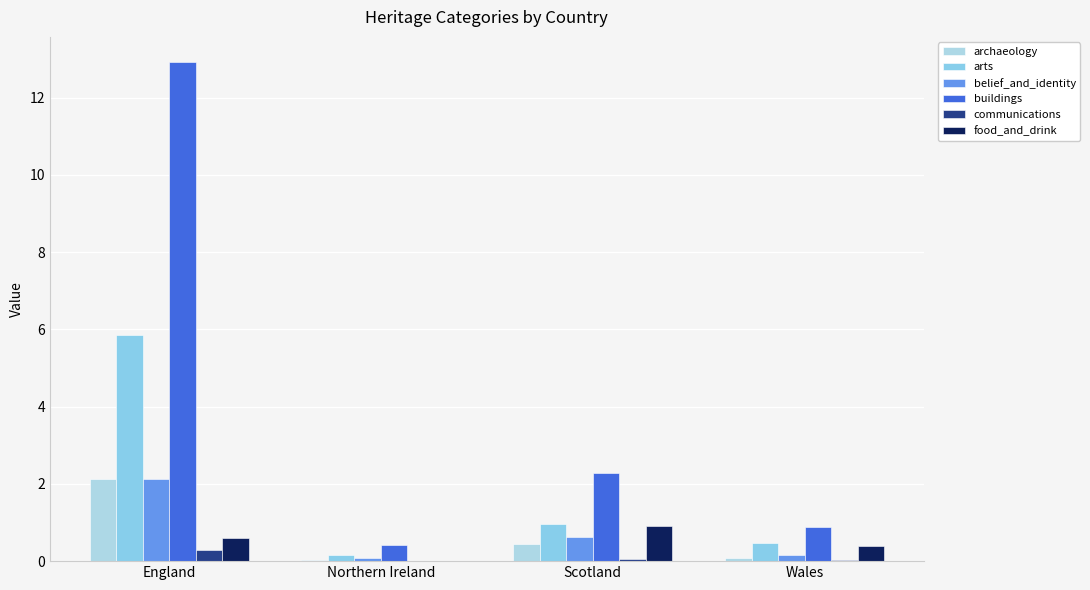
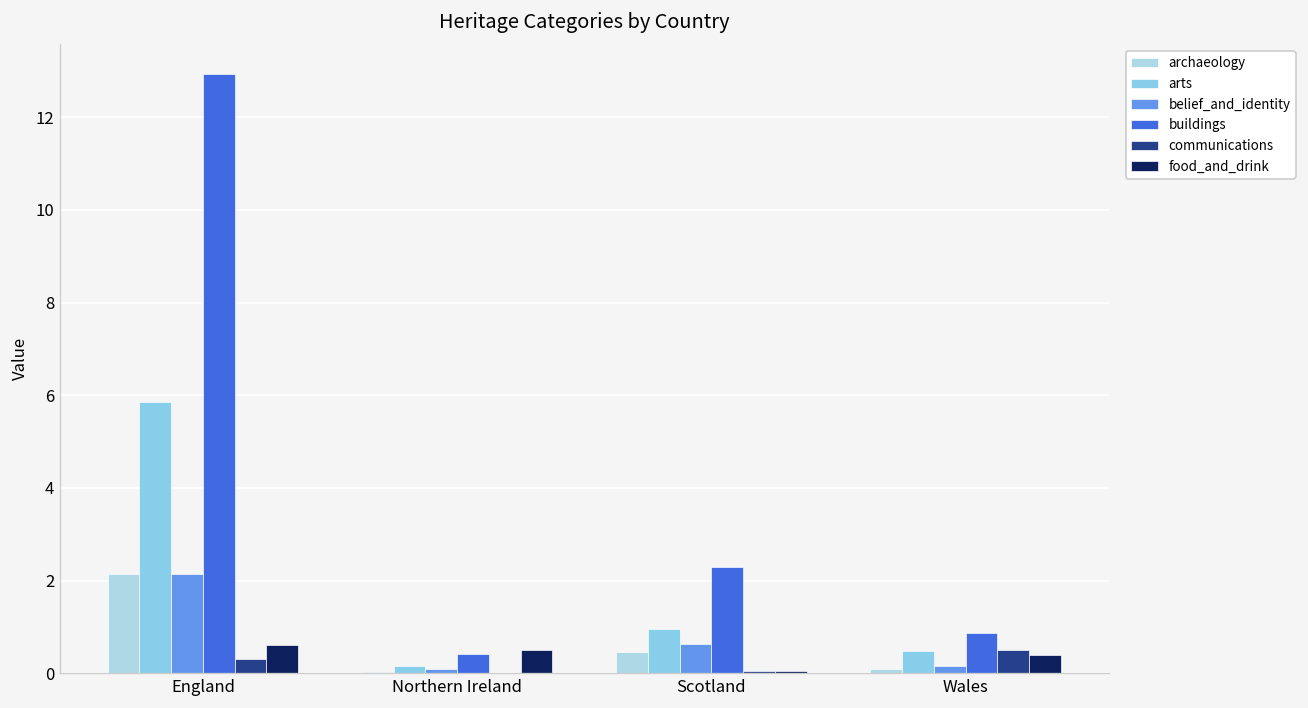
  {
    "communications": {
      "England": 0.3,
      "Northern Ireland": 0.0,
-     "Wales": 0.0
+     "Wales": 0.5
    },
    "food_and_drink": {
      "England": 0.6,
-     "Northern Ireland": 0.0,
-     "Scotland": 0.9,
+     "Northern Ireland": 0.5,
+     "Scotland": 0.1,
      "Wales": 0.4
    }
  }
